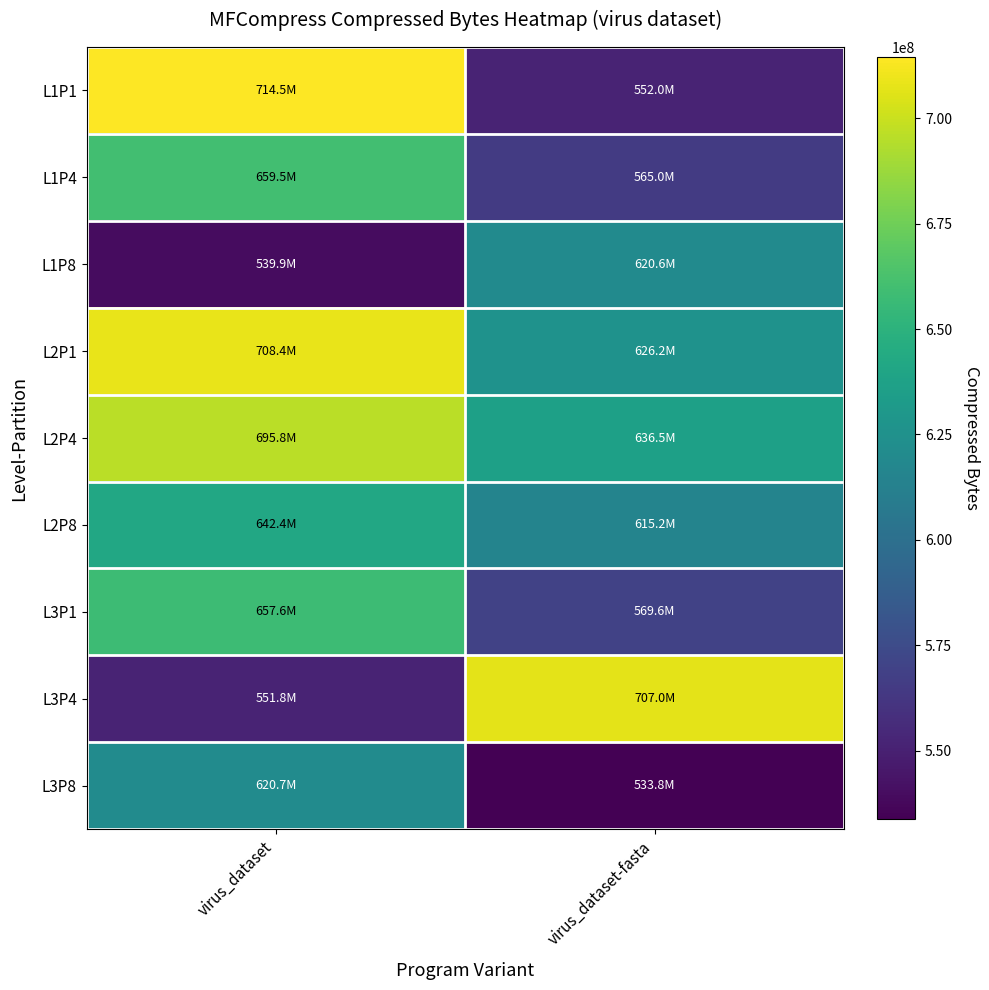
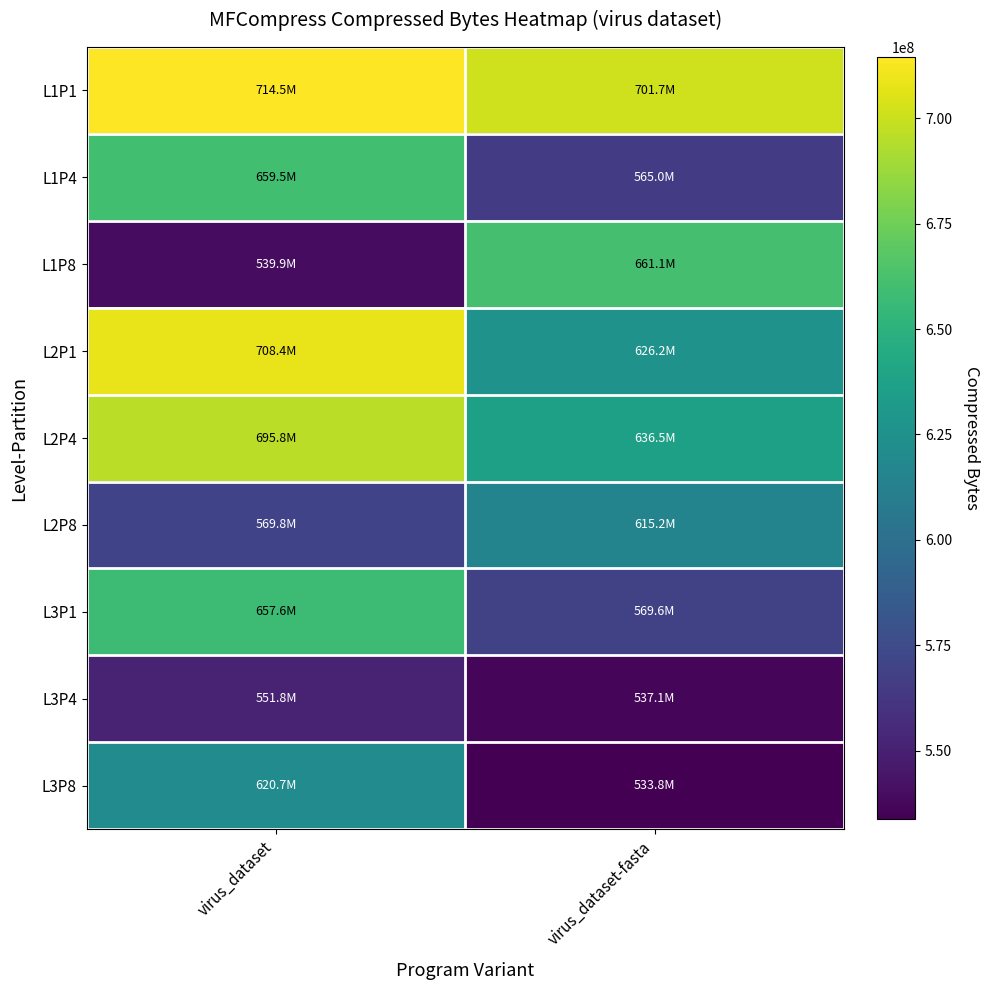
  {
    "L1P1": {
      "virus_dataset": "714.5M",
-     "virus_dataset-fasta": "552.0M"
+     "virus_dataset-fasta": "701.7M"
    },
    "L1P4": {
      "virus_dataset": "659.5M",
      "virus_dataset-fasta": "565.0M"
    },
    "L1P8": {
      "virus_dataset": "539.9M",
-     "virus_dataset-fasta": "620.6M"
+     "virus_dataset-fasta": "661.1M"
    },
    "L2P1": {
      "virus_dataset": "708.4M",
      "virus_dataset-fasta": "626.2M"
    },
    "L2P4": {
      "virus_dataset": "695.8M",
      "virus_dataset-fasta": "636.5M"
    },
    "L2P8": {
-     "virus_dataset": "642.4M",
+     "virus_dataset": "569.8M",
      "virus_dataset-fasta": "615.2M"
    },
    "L3P1": {
      "virus_dataset": "657.6M",
      "virus_dataset-fasta": "569.6M"
    },
    "L3P4": {
      "virus_dataset": "551.8M",
-     "virus_dataset-fasta": "707.0M"
+     "virus_dataset-fasta": "537.1M"
    },
    "L3P8": {
      "virus_dataset": "620.7M",
      "virus_dataset-fasta": "533.8M"
    }
  }
